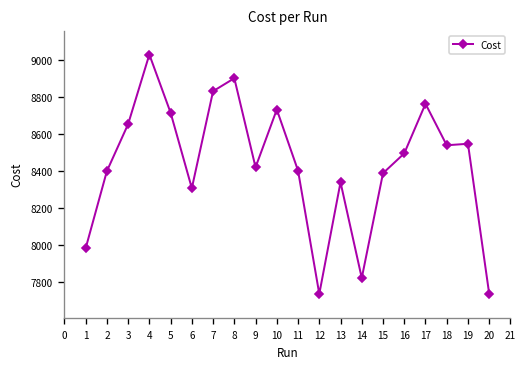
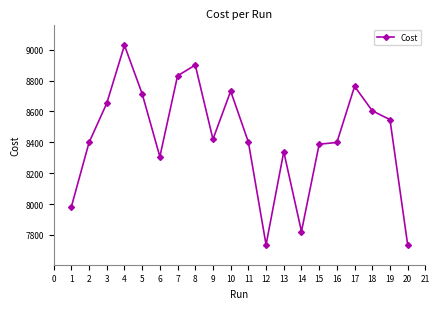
  {
    "1": 7980,
    "2": 8400,
    "3": 8650,
    "4": 9030,
    "5": 8710,
    "6": 8310,
    "7": 8830,
    "8": 8900,
    "9": 8420,
    "10": 8730,
    "11": 8400,
    "12": 7740,
    "13": 8340,
    "14": 7820,
    "15": 8390,
-   "16": 8500,
+   "16": 8400,
    "17": 8760,
-   "18": 8540,
+   "18": 8600,
    "19": 8550,
    "20": 7740
  }
